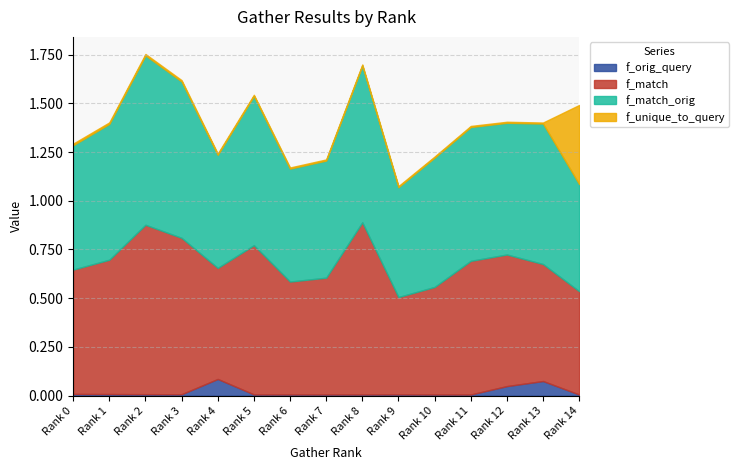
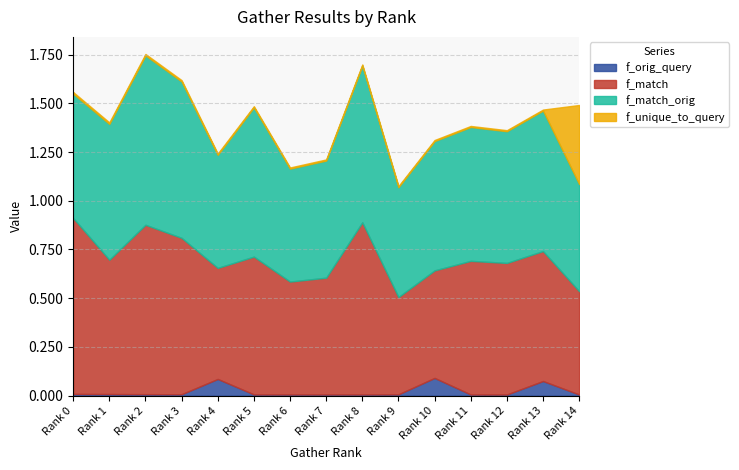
  {
    "f_orig_query": {
      "Rank 4": 0.09,
-     "Rank 10": 0.01,
-     "Rank 12": 0.05,
+     "Rank 10": 0.09,
+     "Rank 12": 0.01,
      "Rank 13": 0.07
    },
    "f_match": {
-     "Rank 0": 0.64,
+     "Rank 0": 0.90,
      "Rank 1": 0.69,
      "Rank 2": 0.87,
      "Rank 3": 0.80,
      "Rank 4": 0.57,
-     "Rank 5": 0.77,
+     "Rank 5": 0.71,
      "Rank 6": 0.58,
      "Rank 7": 0.60,
      "Rank 8": 0.88,
      "Rank 9": 0.50,
      "Rank 10": 0.55,
      "Rank 11": 0.69,
      "Rank 12": 0.68,
-     "Rank 13": 0.60,
+     "Rank 13": 0.67,
      "Rank 14": 0.53
    },
    "f_match_orig": {
      "Rank 14": 0.55
    },
    "f_unique_to_query": {
      "Rank 14": 0.41
    }
  }
